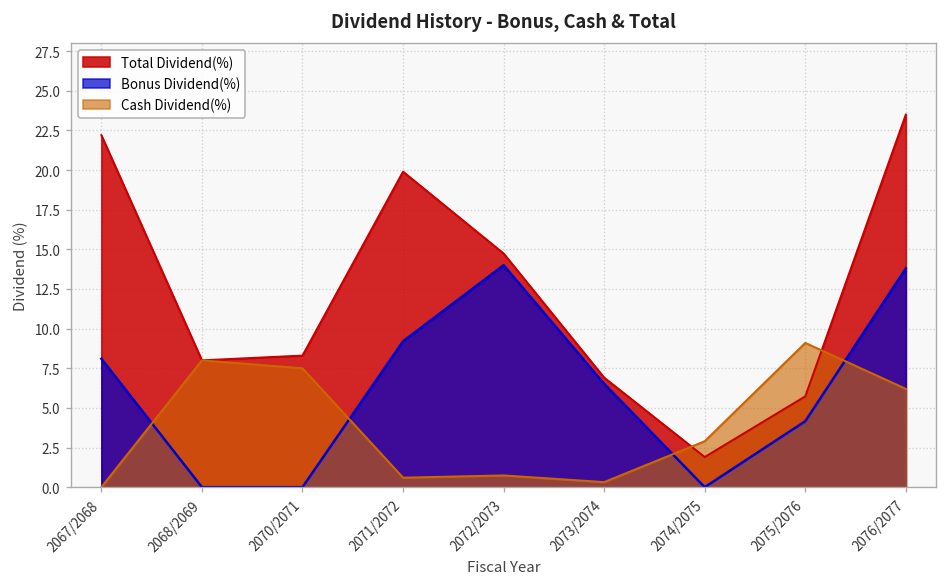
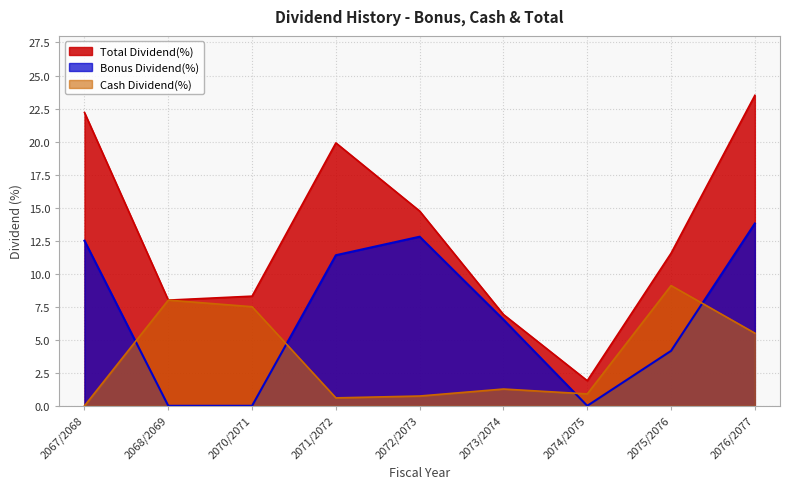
  {
    "Total Dividend(%)": {
      "2067/2068": 22.2,
      "2070/2071": 8.3,
      "2071/2072": 19.9,
      "2072/2073": 14.7,
      "2073/2074": 6.9,
      "2074/2075": 1.9,
-     "2075/2076": 5.7,
+     "2075/2076": 11.6,
      "2076/2077": 23.5
    },
    "Bonus Dividend(%)": {
-     "2067/2068": 8.1,
+     "2067/2068": 12.5,
      "2068/2069": 0.0,
      "2070/2071": 0.0,
-     "2071/2072": 9.2,
-     "2072/2073": 14.0,
+     "2071/2072": 11.4,
+     "2072/2073": 12.8,
      "2073/2074": 6.5,
      "2074/2075": 0.0,
      "2075/2076": 4.2,
      "2076/2077": 13.8
    },
    "Cash Dividend(%)": {
      "2067/2068": 0.0,
      "2070/2071": 7.5,
      "2071/2072": 0.6,
      "2072/2073": 0.7,
-     "2073/2074": 0.3,
-     "2074/2075": 2.9,
+     "2073/2074": 1.3,
+     "2074/2075": 0.9,
      "2075/2076": 9.1,
-     "2076/2077": 6.2
+     "2076/2077": 5.5
    }
  }
